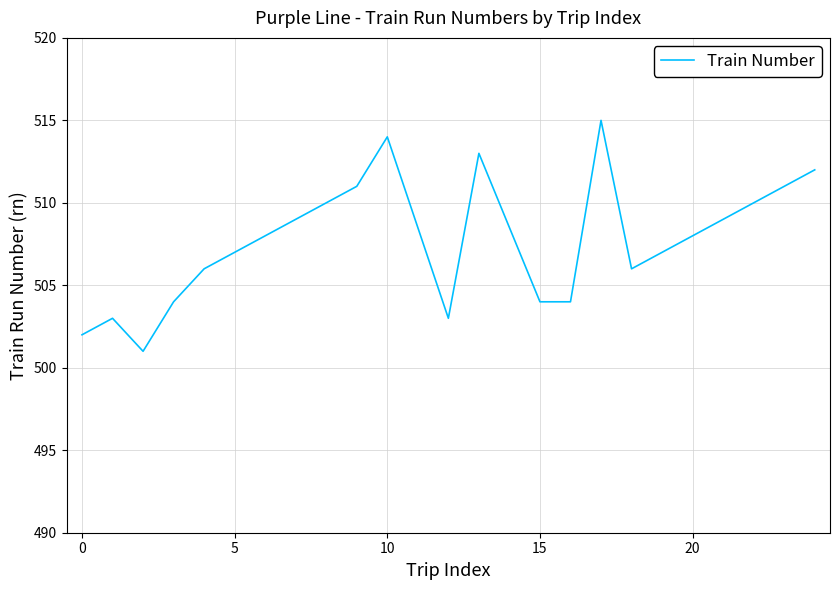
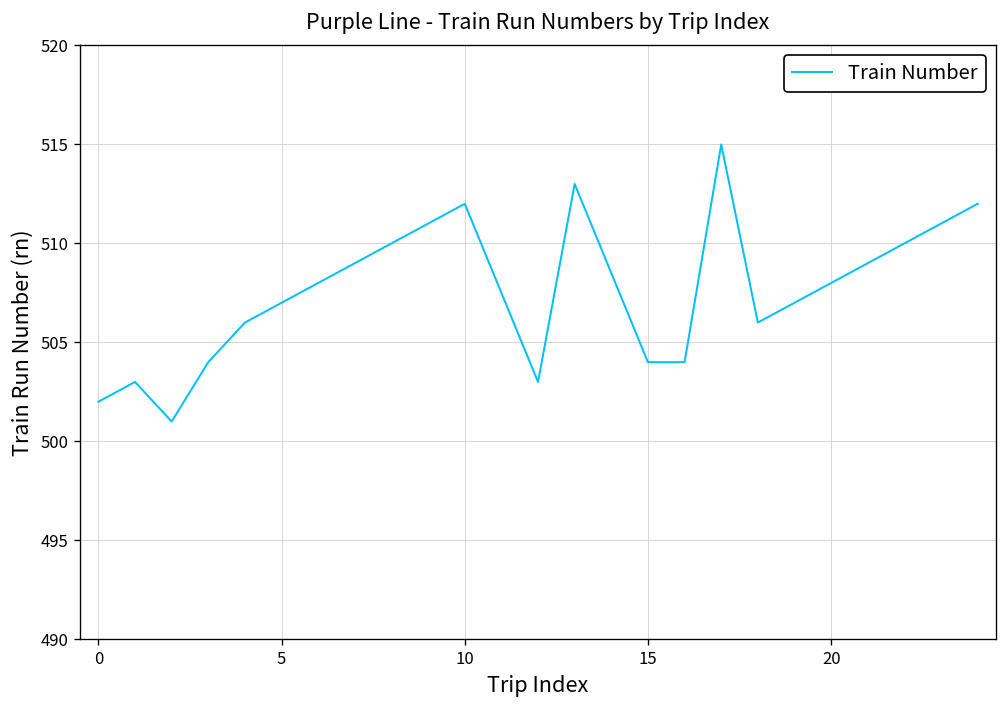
  {
    "0": 502,
-   "10": 514,
+   "10": 512,
    "15": 504,
    "20": 508
  }
